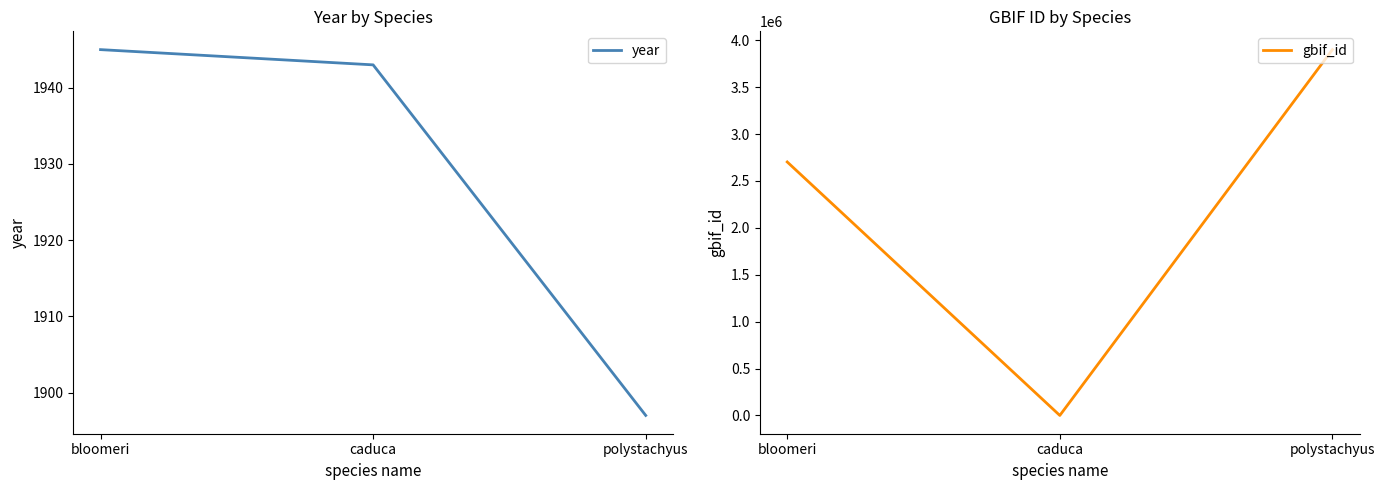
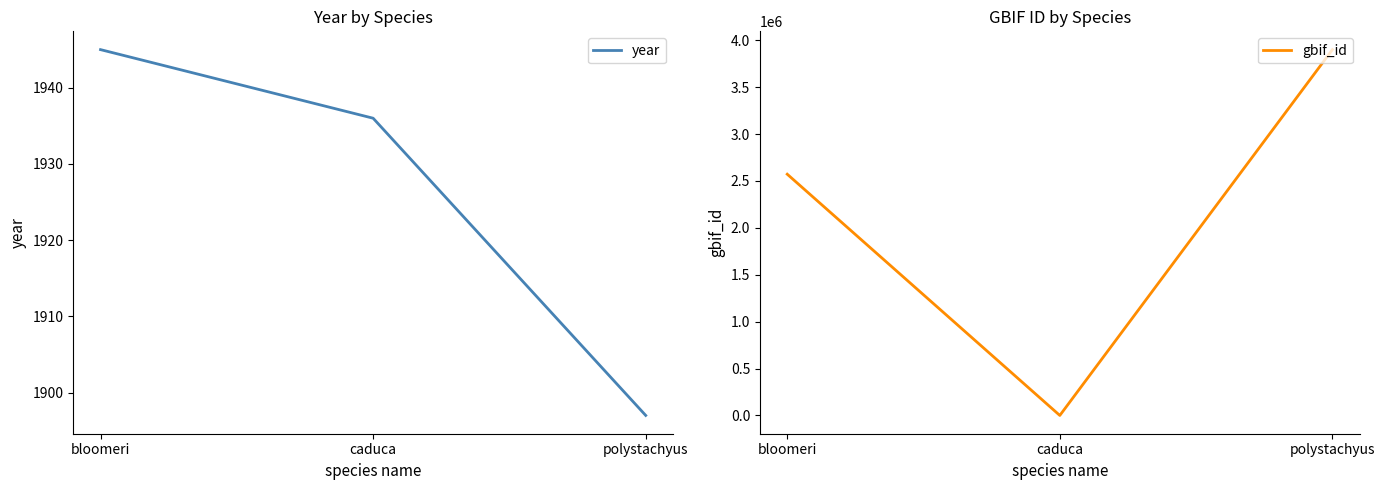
  {
    "Year by Species": {
      "bloomeri": 1945,
-     "caduca": 1943,
+     "caduca": 1936,
      "polystachyus": 1897
    },
    "GBIF ID by Species": {
-     "bloomeri": 2700000,
+     "bloomeri": 2600000,
      "caduca": 0
    }
  }
